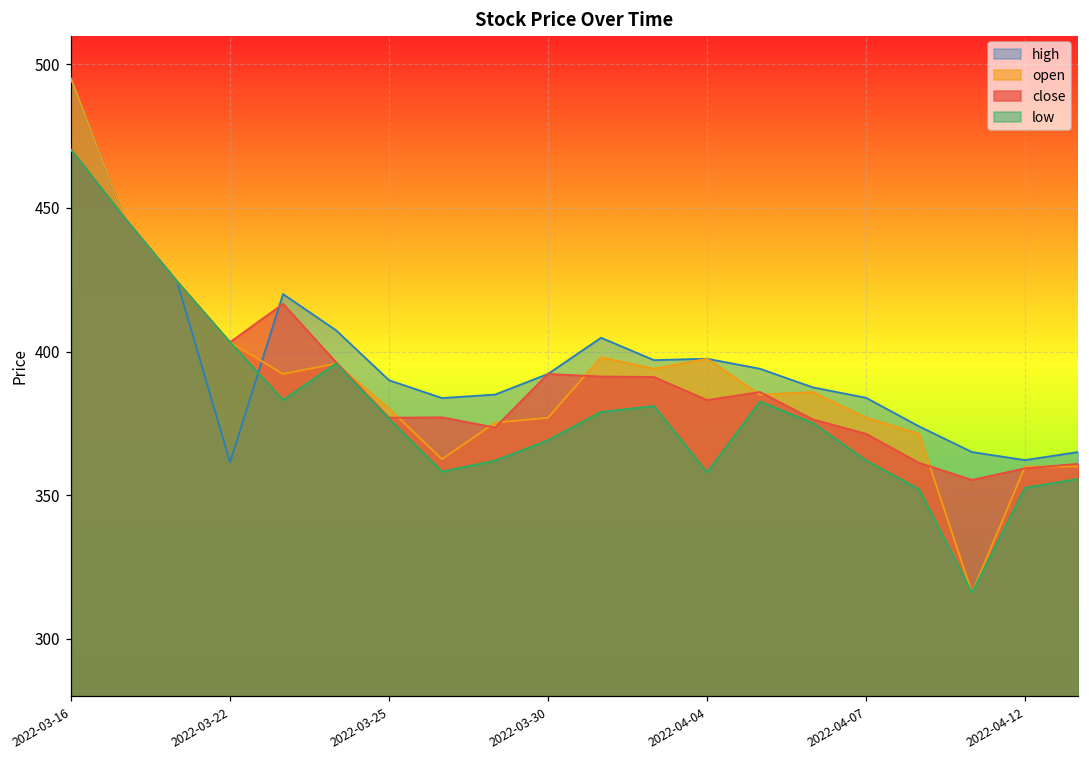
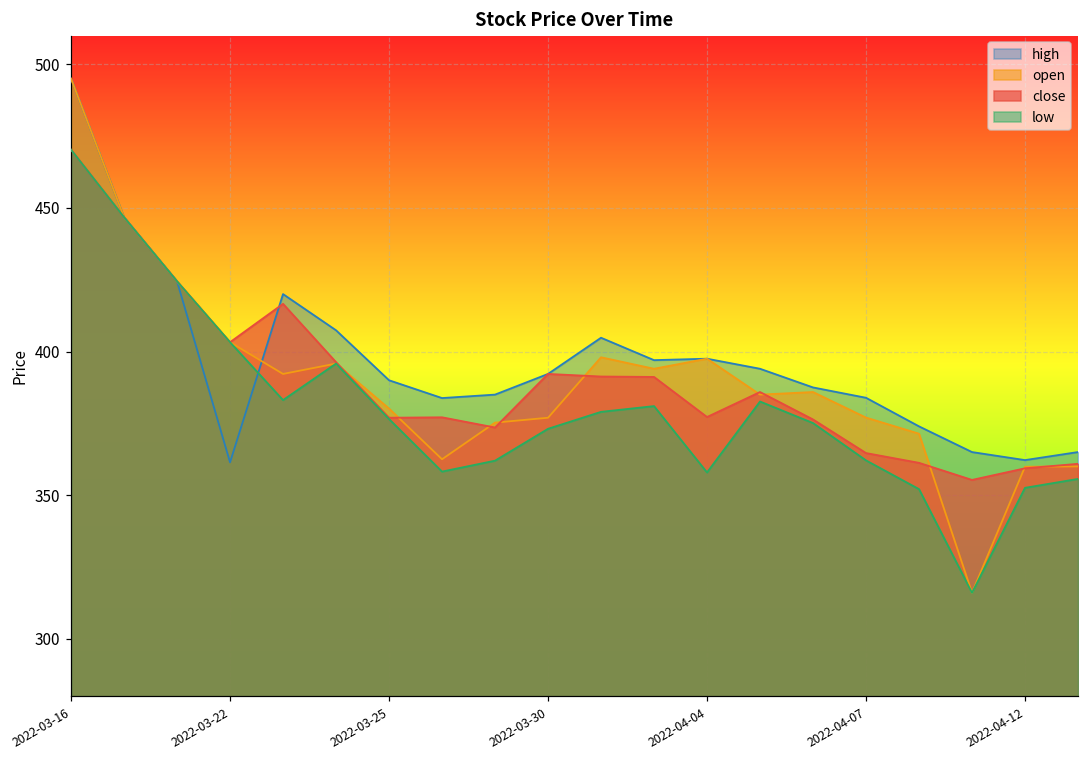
  {
    "high": {
      "2022-03-22": 361,
      "2022-03-25": 390,
      "2022-04-07": 384,
      "2022-04-12": 362
    },
    "open": {
      "2022-03-25": 380,
      "2022-03-30": 377,
      "2022-04-07": 377
    },
    "close": {
-     "2022-04-04": 383,
-     "2022-04-07": 371
+     "2022-04-04": 377,
+     "2022-04-07": 365
    },
    "low": {
-     "2022-03-30": 369,
+     "2022-03-30": 373,
      "2022-04-04": 358,
      "2022-04-07": 362,
      "2022-04-12": 353
    }
  }
